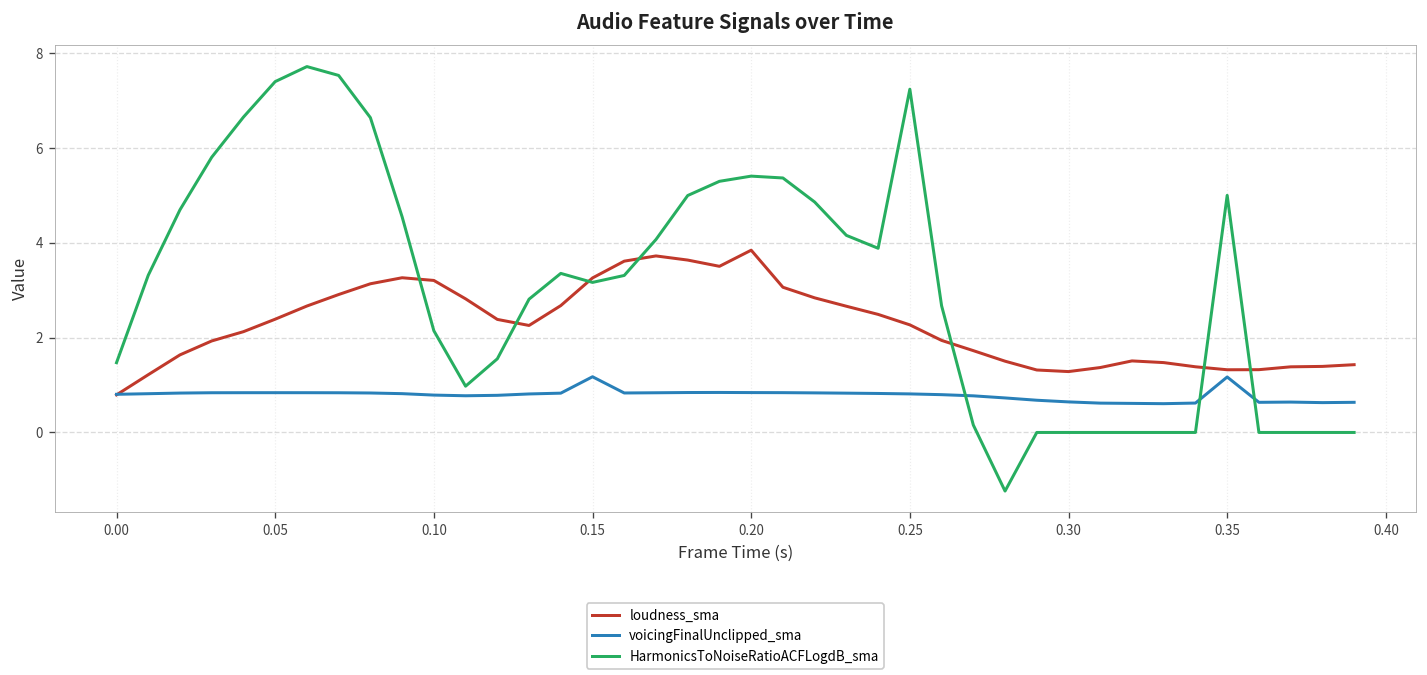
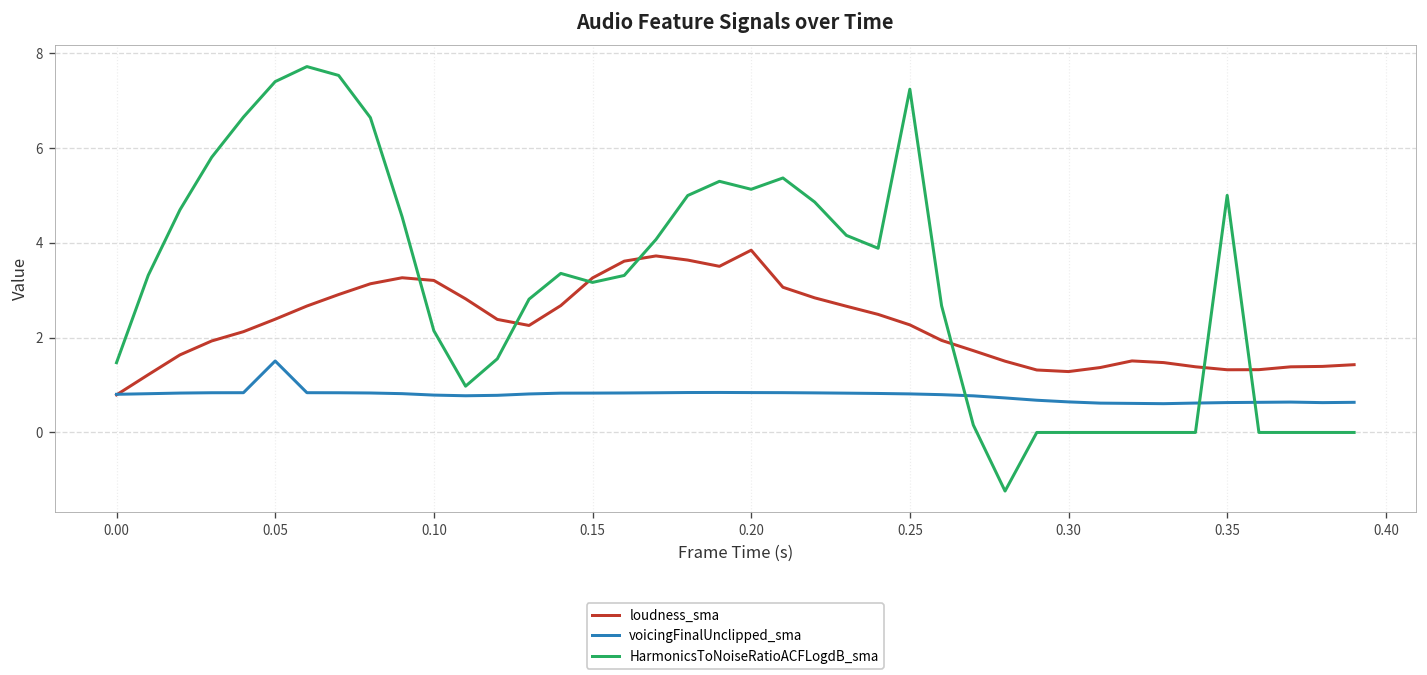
  {
    "loudness_sma": {
      "0.05": 2.4,
      "0.10": 3.2,
      "0.15": 3.3,
      "0.20": 3.8,
      "0.25": 2.3,
      "0.30": 1.3,
      "0.35": 1.3
    },
    "voicingFinalUnclipped_sma": {
-     "0.05": 0.8,
+     "0.05": 1.5,
      "0.10": 0.8,
-     "0.15": 1.2,
+     "0.15": 0.8,
      "0.20": 0.8,
      "0.25": 0.8,
      "0.30": 0.6,
-     "0.35": 1.2
+     "0.35": 0.6
    },
    "HarmonicsToNoiseRatioACFLogdB_sma": {
      "0.00": 1.5,
      "0.05": 7.4,
      "0.10": 2.1,
      "0.15": 3.2,
-     "0.20": 5.4,
+     "0.20": 5.1,
      "0.25": 7.2,
      "0.30": 0.0,
      "0.35": 5.0
    }
  }
